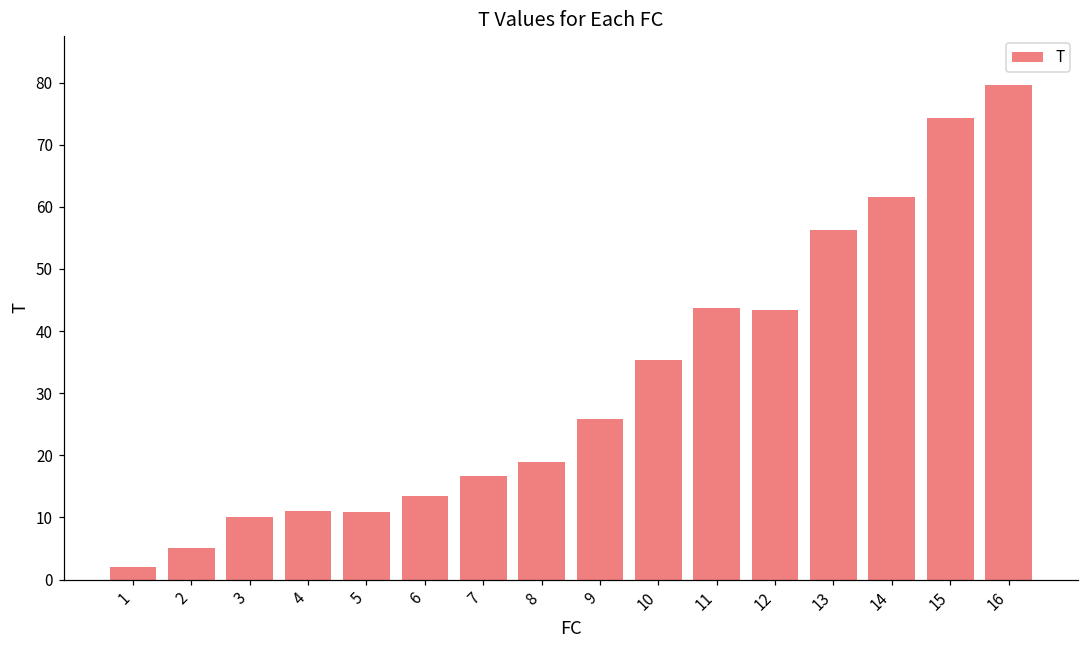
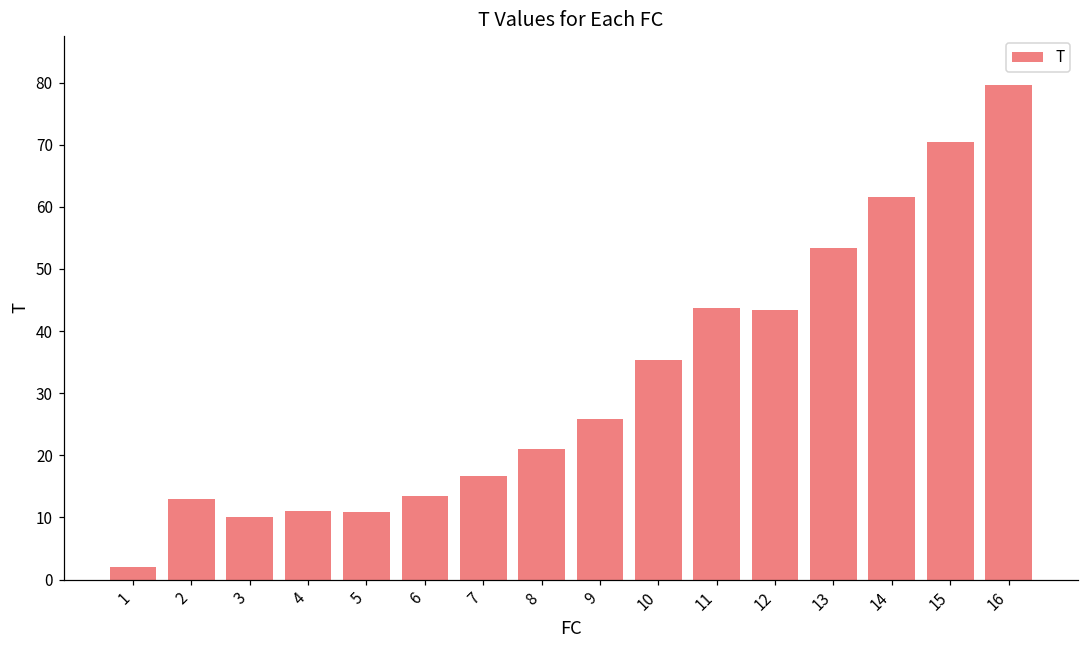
  {
    "1": 2,
-   "2": 5,
+   "2": 13,
    "3": 10,
    "4": 11,
    "5": 11,
    "6": 14,
    "7": 17,
-   "8": 19,
+   "8": 21,
    "9": 26,
    "10": 35,
    "11": 44,
    "12": 43,
-   "13": 56,
+   "13": 53,
    "14": 62,
-   "15": 74,
+   "15": 71,
    "16": 80
  }
